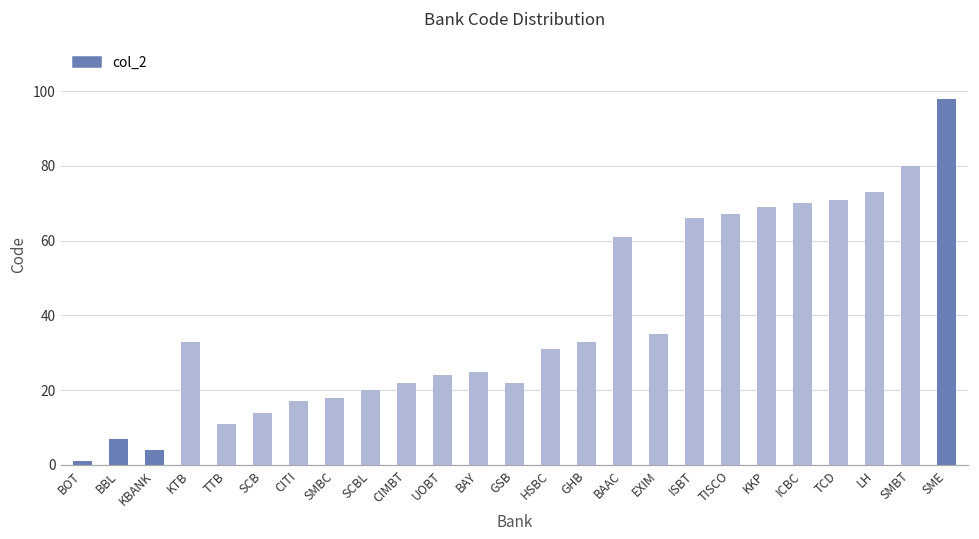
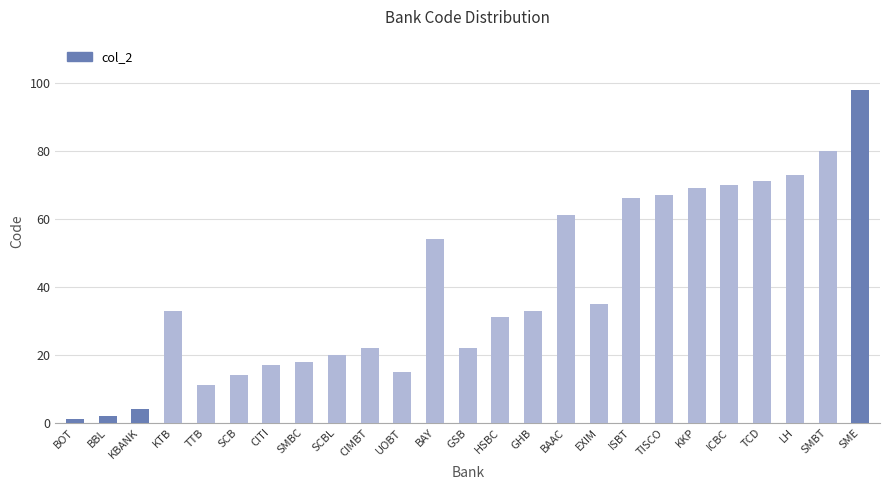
  {
    "BOT": 1,
-   "BBL": 7,
+   "BBL": 2,
    "KBANK": 4,
    "KTB": 33,
    "TTB": 11,
    "SCB": 14,
    "CITI": 17,
    "SMBC": 18,
    "SCBL": 20,
    "CIMBT": 22,
-   "UOBT": 24,
-   "BAY": 25,
+   "UOBT": 15,
+   "BAY": 54,
    "GSB": 22,
    "HSBC": 31,
    "GHB": 33,
    "BAAC": 61,
    "EXIM": 35,
    "ISBT": 66,
    "TISCO": 67,
    "KKP": 69,
    "ICBC": 70,
    "TCD": 71,
    "LH": 73,
    "SMBT": 80,
    "SME": 98
  }
